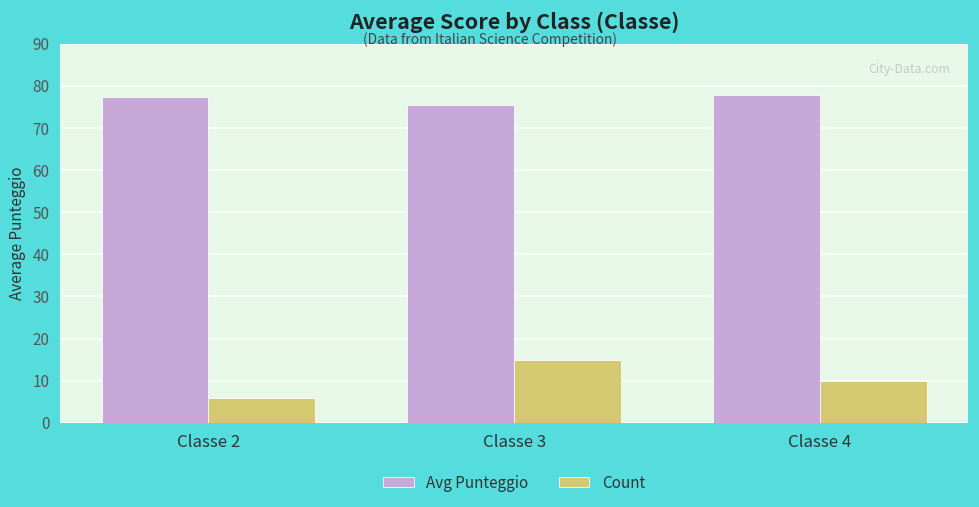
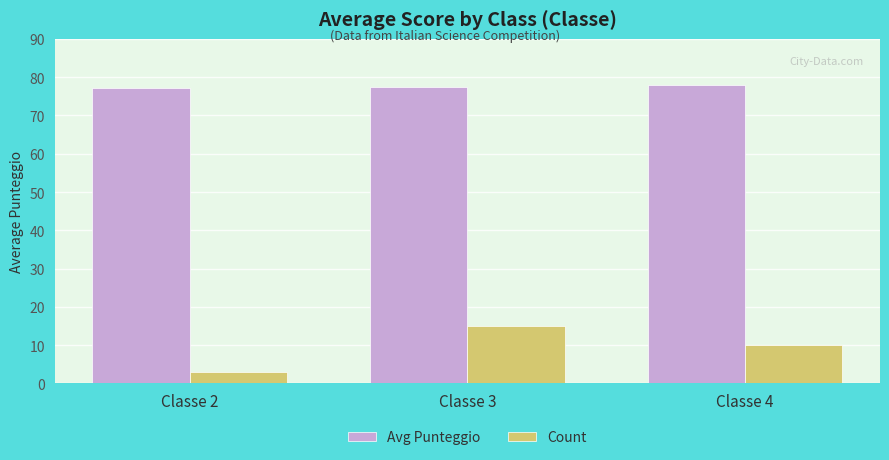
  {
    "Avg Punteggio": {
      "Classe 2": 77,
-     "Classe 3": 75,
+     "Classe 3": 78,
      "Classe 4": 78
    },
    "Count": {
-     "Classe 2": 6,
+     "Classe 2": 3,
      "Classe 3": 15,
      "Classe 4": 10
    }
  }
